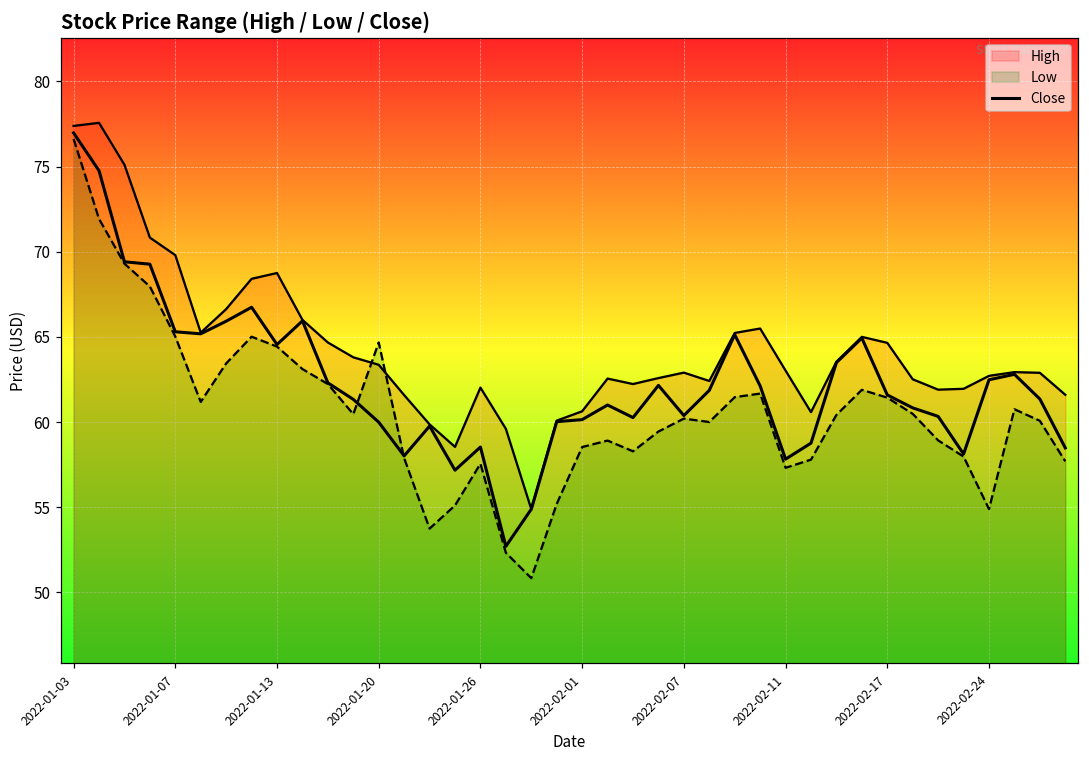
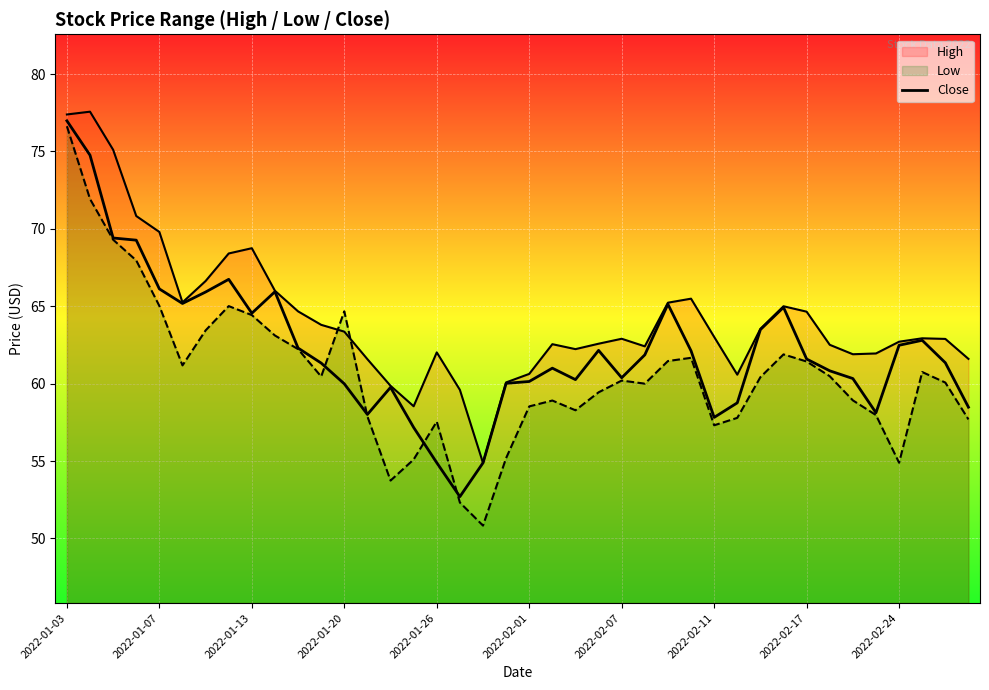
  {
    "High": {
      "2022-01-20": 63.4
    },
    "Low": {
      "2022-01-03": 76.6,
      "2022-01-07": 65.0,
      "2022-01-26": 57.5,
      "2022-02-01": 58.5,
      "2022-02-07": 60.2,
      "2022-02-11": 57.3,
      "2022-02-24": 54.9
    },
    "Close": {
      "2022-01-03": 77.0,
-     "2022-01-07": 65.3,
+     "2022-01-07": 66.1,
      "2022-01-20": 60.0,
-     "2022-01-26": 58.5,
+     "2022-01-26": 54.9,
      "2022-02-01": 60.1,
      "2022-02-07": 60.4,
      "2022-02-11": 57.8,
      "2022-02-24": 62.5
    }
  }
